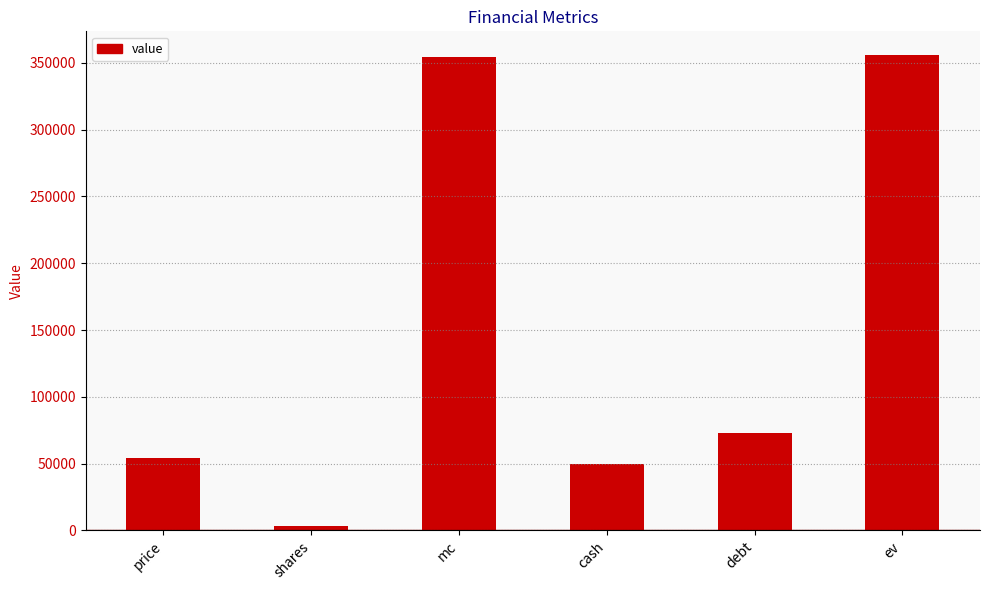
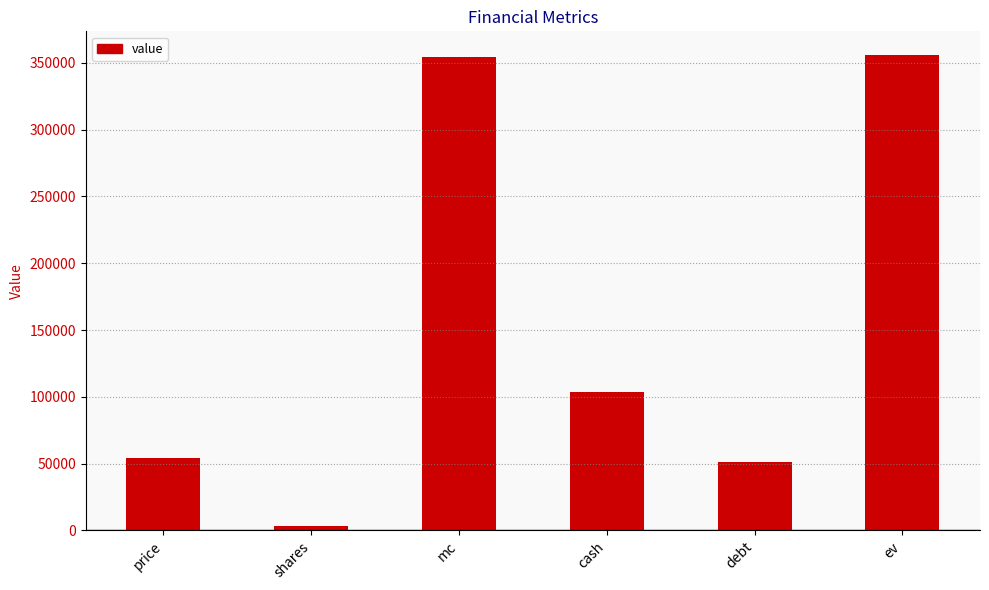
  {
    "price": 55000,
    "shares": 3000,
    "mc": 354000,
-   "cash": 50000,
-   "debt": 73000,
+   "cash": 103000,
+   "debt": 51000,
    "ev": 356000
  }
